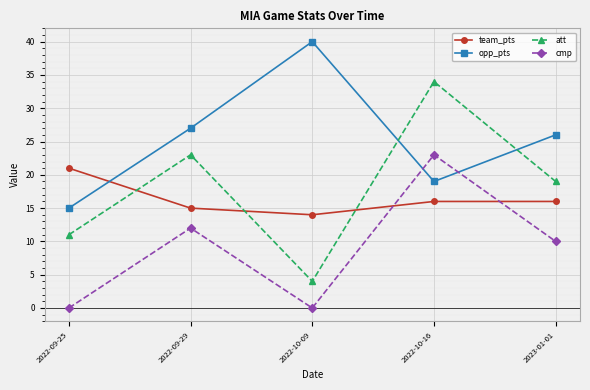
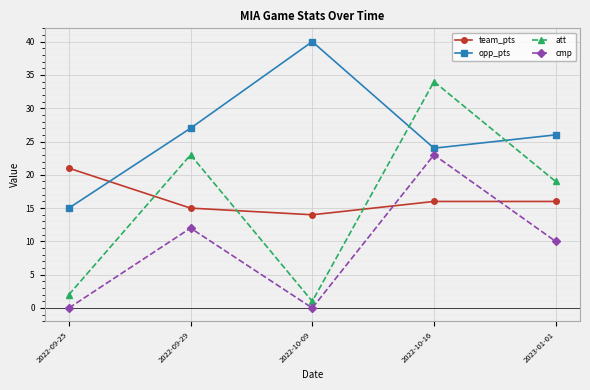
  {
    "team_pts": {
      "2022-09-25": 21,
      "2022-09-29": 15,
      "2022-10-09": 14,
      "2022-10-16": 16,
      "2023-01-01": 16
    },
    "opp_pts": {
      "2022-09-25": 15,
      "2022-09-29": 27,
      "2022-10-09": 40,
-     "2022-10-16": 19,
+     "2022-10-16": 24,
      "2023-01-01": 26
    },
    "att": {
-     "2022-09-25": 11,
+     "2022-09-25": 2,
      "2022-09-29": 23,
-     "2022-10-09": 4,
+     "2022-10-09": 1,
      "2022-10-16": 34,
      "2023-01-01": 19
    },
    "cmp": {
      "2022-09-25": 0,
      "2022-09-29": 12,
      "2022-10-09": 0,
      "2022-10-16": 23,
      "2023-01-01": 10
    }
  }
